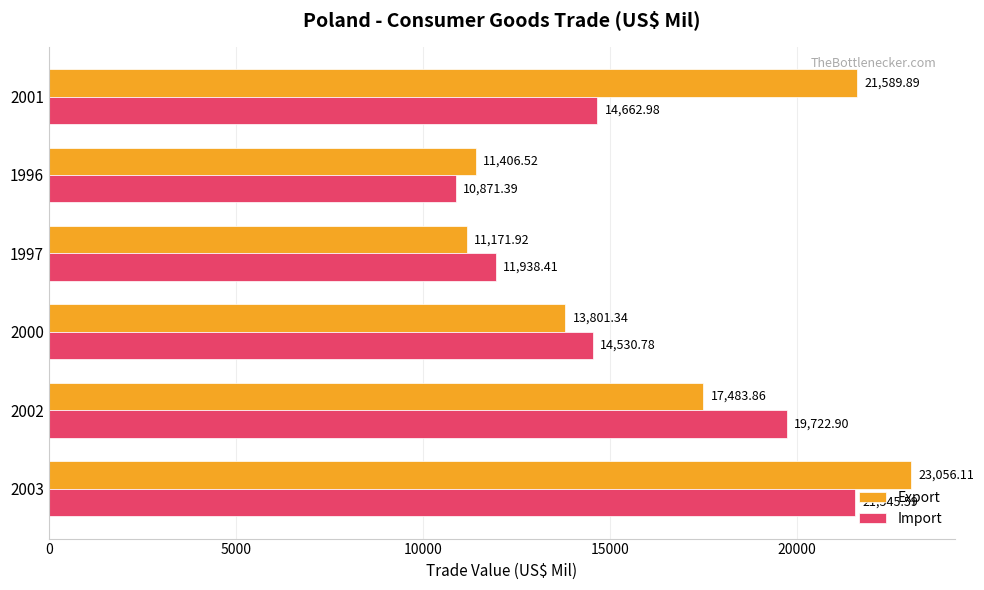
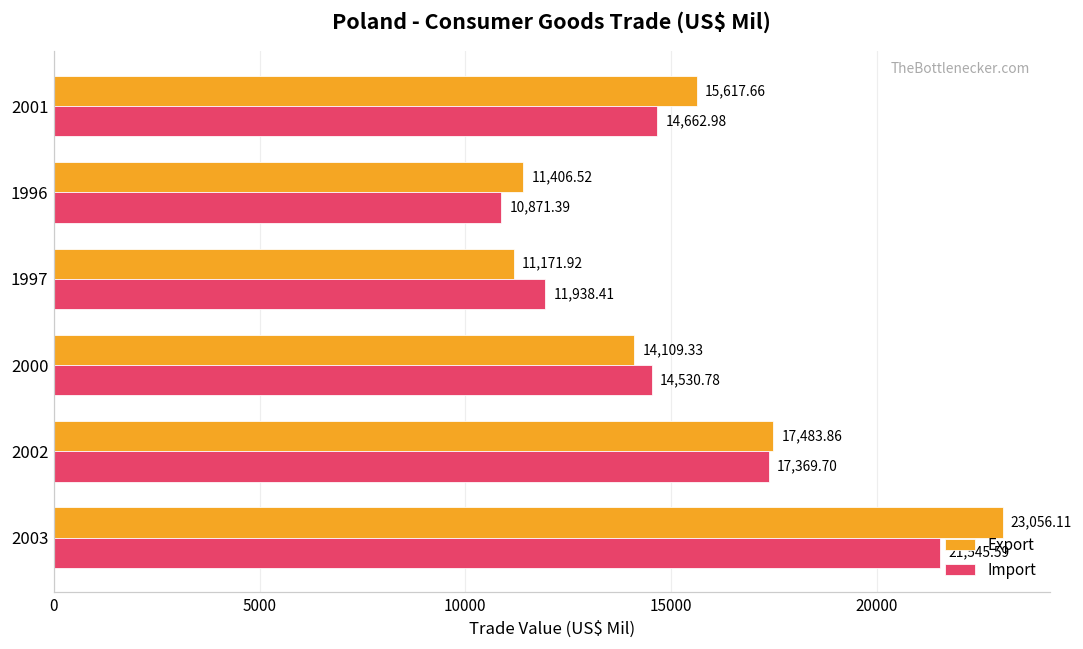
  {
    "Export": {
-     "2001": "21,589.89",
+     "2001": "15,617.66",
      "1996": "11,406.52",
      "1997": "11,171.92",
-     "2000": "13,801.34",
+     "2000": "14,109.33",
      "2002": "17,483.86",
      "2003": "23,056.11"
    },
    "Import": {
      "2001": "14,662.98",
      "1996": "10,871.39",
      "1997": "11,938.41",
      "2000": "14,530.78",
-     "2002": "19,722.90",
+     "2002": "17,369.70",
      "2003": "21,545.59"
    }
  }
